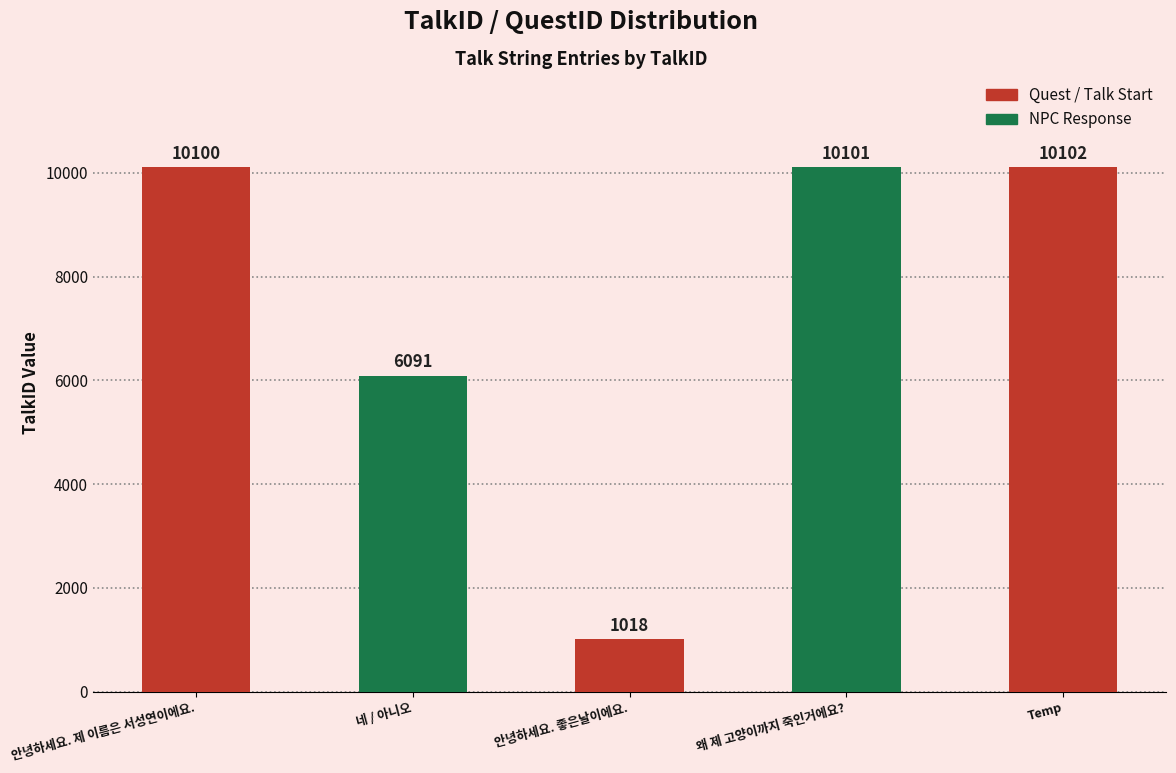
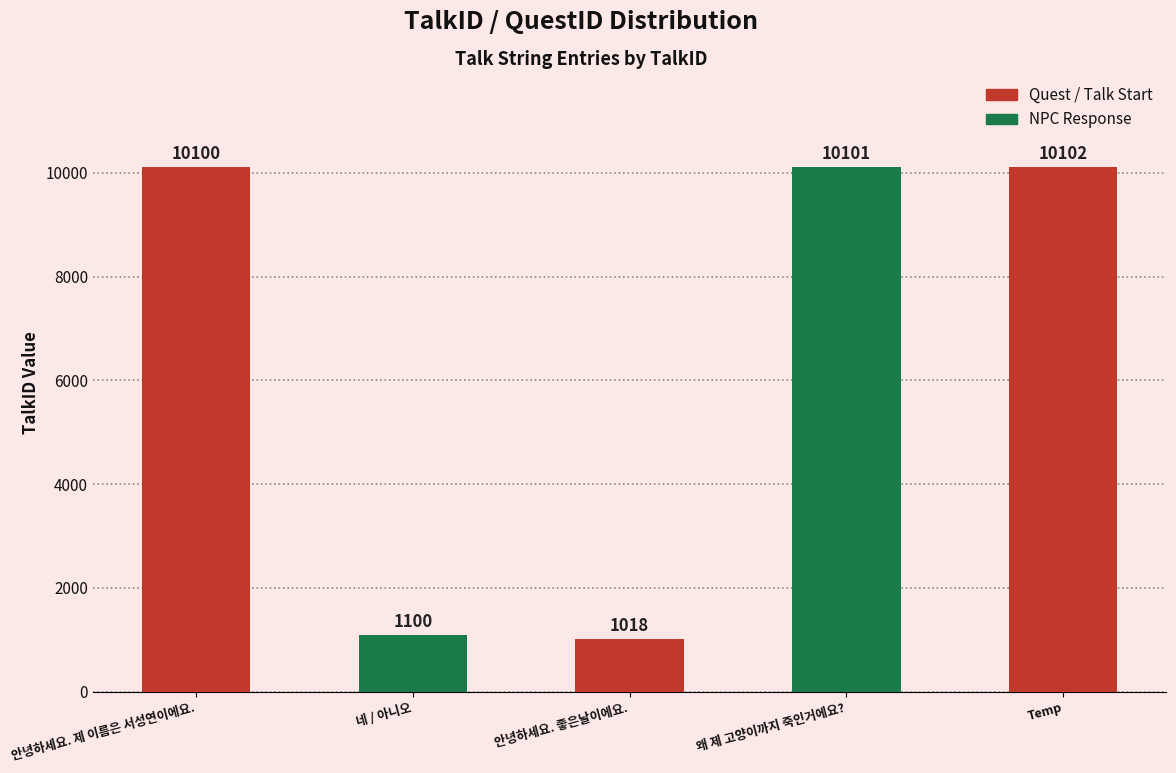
  {
    "안녕하세요. 제 이름은 서성연이에요.": 10100,
-   "네 / 아니오": 6091,
+   "네 / 아니오": 1100,
    "왜 제 고양이까지 죽인거에요?": 10101,
    "Temp": 10102
  }
